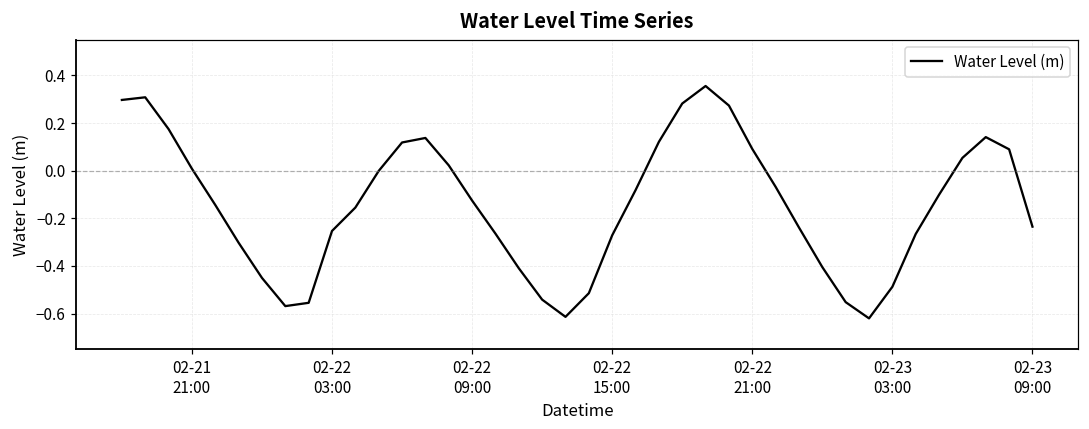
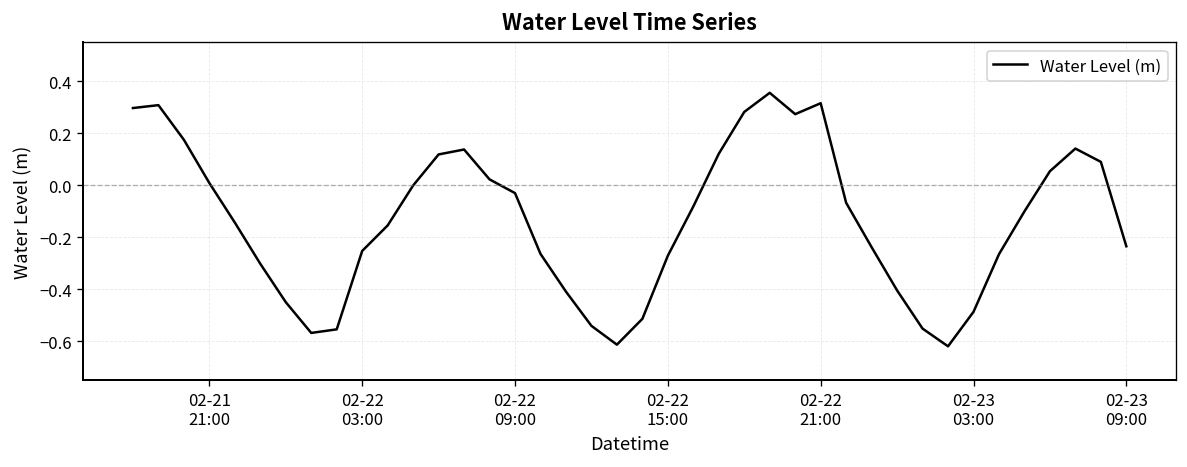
  {
    "02-21 21:00": 0.01,
    "02-22 03:00": -0.25,
-   "02-22 09:00": -0.13,
+   "02-22 09:00": -0.03,
    "02-22 15:00": -0.27,
-   "02-22 21:00": 0.09,
+   "02-22 21:00": 0.32,
    "02-23 03:00": -0.49,
    "02-23 09:00": -0.24
  }
